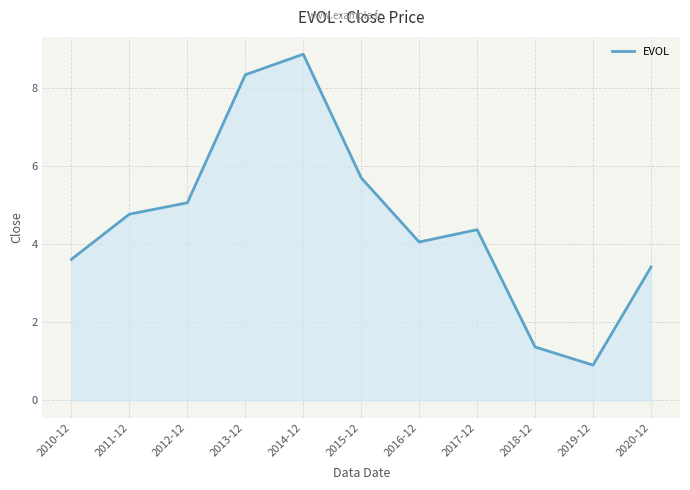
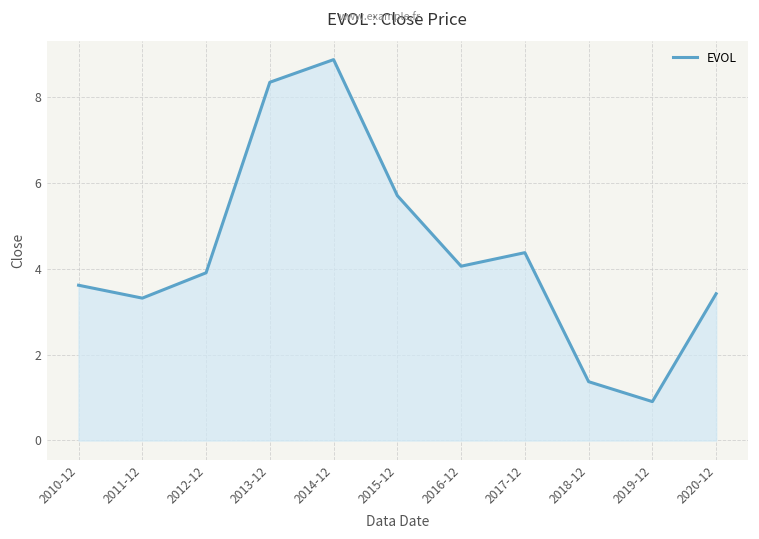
  {
    "2010-12": 3.6,
-   "2011-12": 4.8,
-   "2012-12": 5.1,
+   "2011-12": 3.3,
+   "2012-12": 3.9,
    "2013-12": 8.3,
    "2014-12": 8.9,
    "2015-12": 5.7,
    "2016-12": 4.1,
    "2017-12": 4.4,
    "2018-12": 1.4,
    "2019-12": 0.9,
    "2020-12": 3.4
  }
